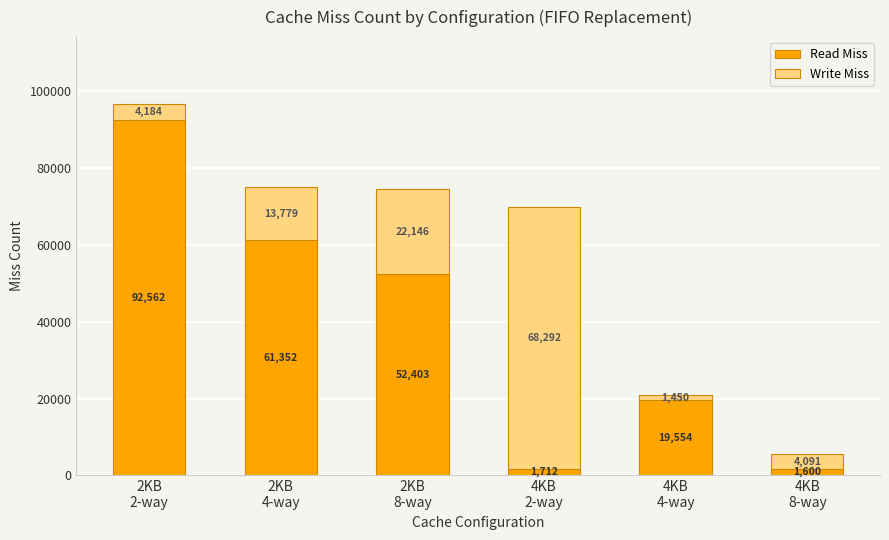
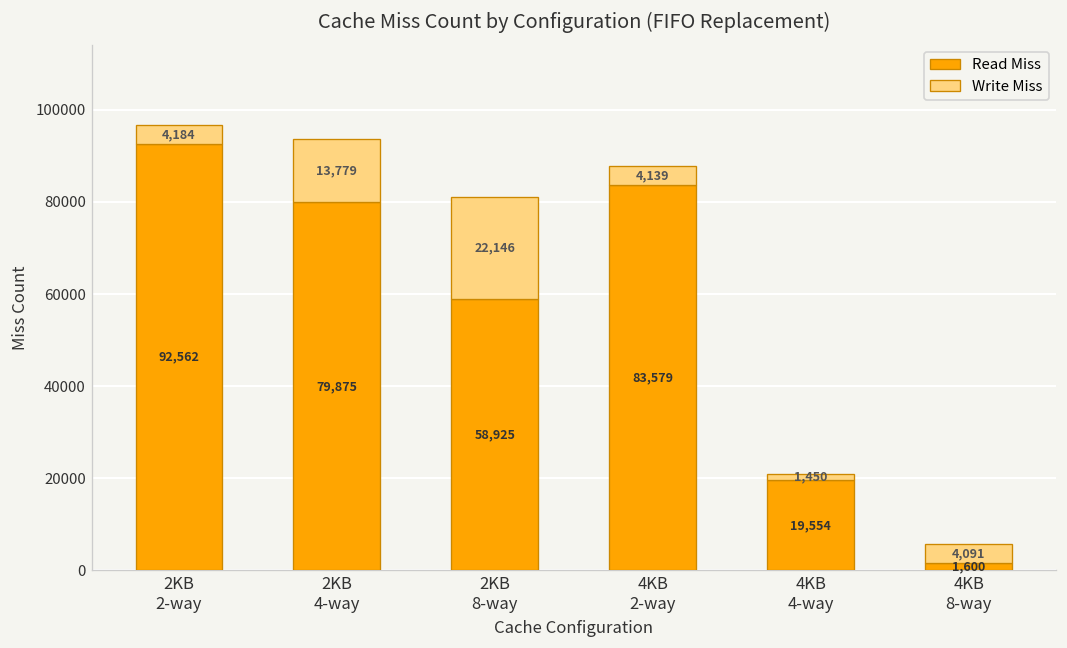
  {
    "Read Miss": {
      "2KB 2-way": "92,562",
-     "2KB 4-way": "61,352",
-     "2KB 8-way": "52,403",
-     "4KB 2-way": "1,712",
+     "2KB 4-way": "79,875",
+     "2KB 8-way": "58,925",
+     "4KB 2-way": "83,579",
      "4KB 4-way": "19,554",
      "4KB 8-way": "1,600"
    },
    "Write Miss": {
      "2KB 2-way": "4,184",
      "2KB 4-way": "13,779",
      "2KB 8-way": "22,146",
-     "4KB 2-way": "68,292",
+     "4KB 2-way": "4,139",
      "4KB 4-way": "1,450",
      "4KB 8-way": "4,091"
    }
  }
